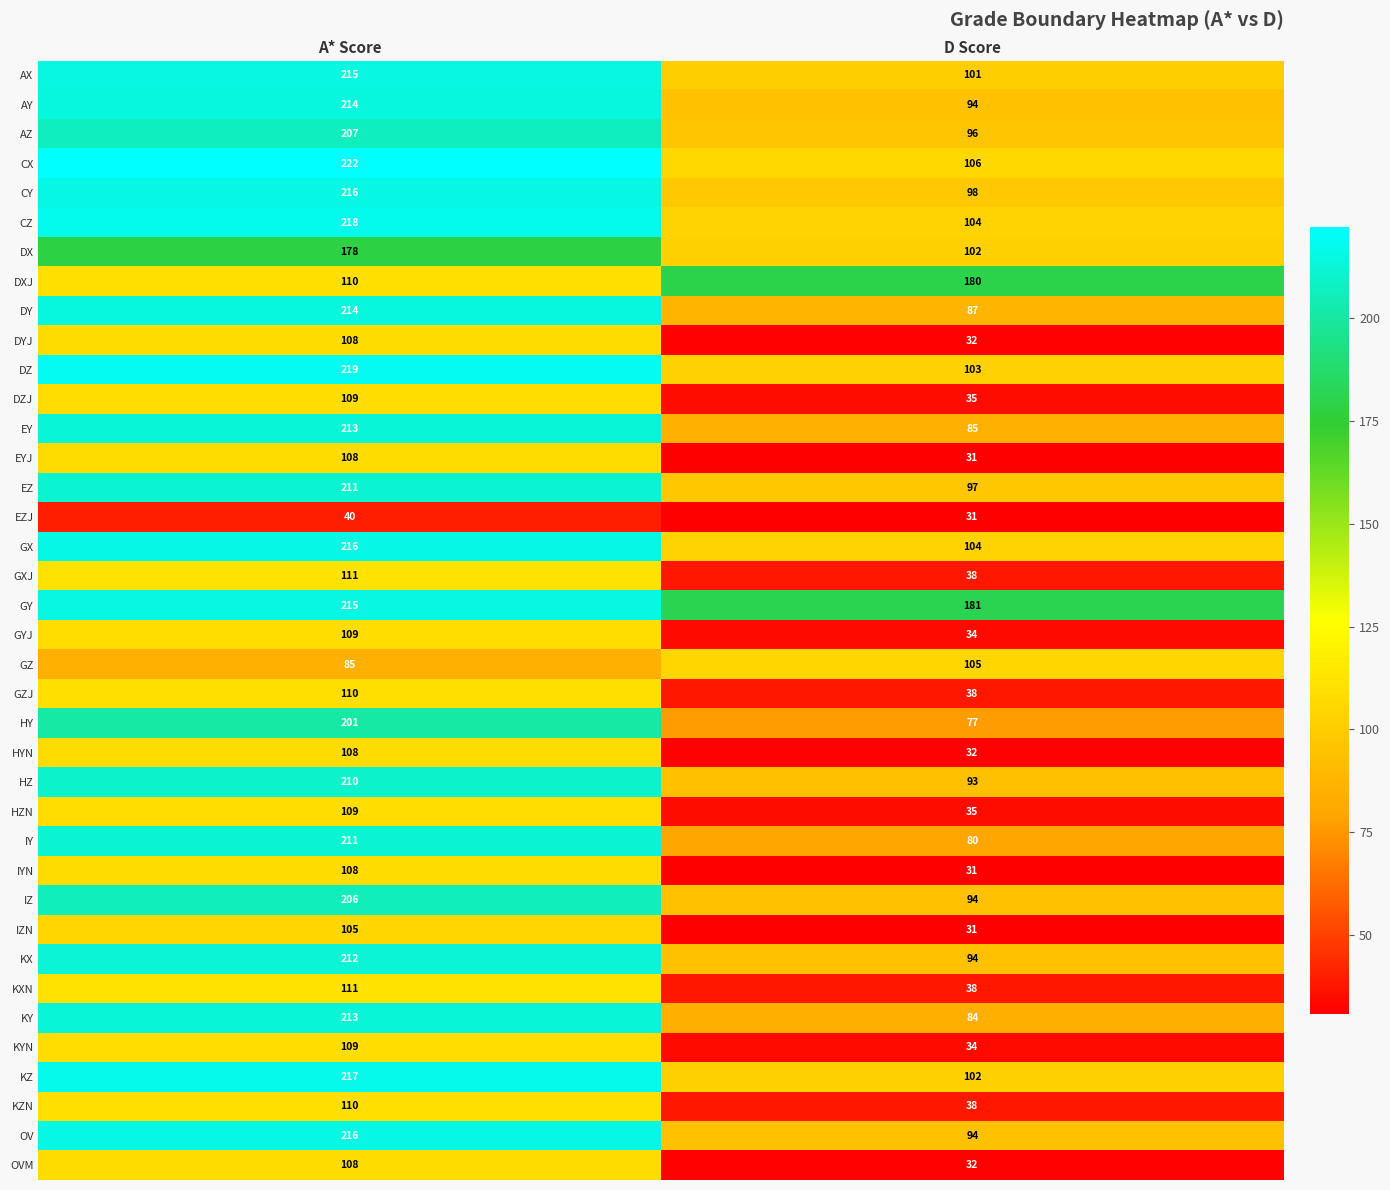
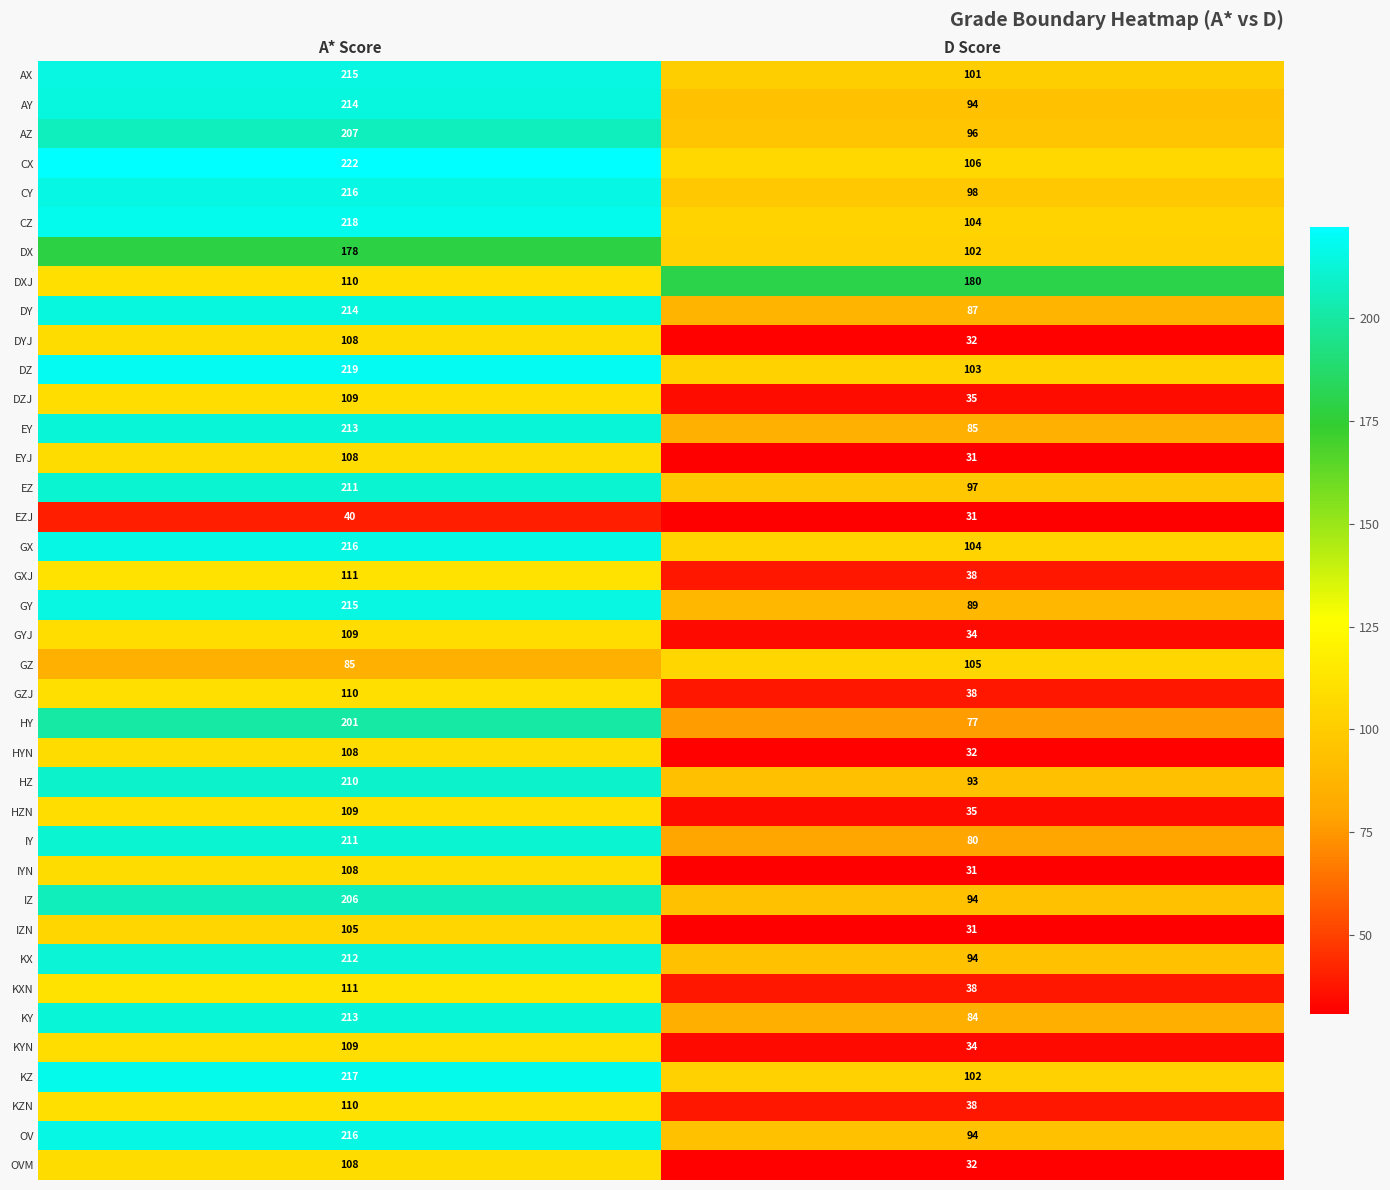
  {
    "AX": {
      "A* Score": 215,
      "D Score": 101
    },
    "AY": {
      "A* Score": 214,
      "D Score": 94
    },
    "AZ": {
      "A* Score": 207,
      "D Score": 96
    },
    "CX": {
      "A* Score": 222,
      "D Score": 106
    },
    "CY": {
      "A* Score": 216,
      "D Score": 98
    },
    "CZ": {
      "A* Score": 218,
      "D Score": 104
    },
    "DX": {
      "A* Score": 178,
      "D Score": 102
    },
    "DXJ": {
      "A* Score": 110,
      "D Score": 180
    },
    "DY": {
      "A* Score": 214,
      "D Score": 87
    },
    "DYJ": {
      "A* Score": 108,
      "D Score": 32
    },
    "DZ": {
      "A* Score": 219,
      "D Score": 103
    },
    "DZJ": {
      "A* Score": 109,
      "D Score": 35
    },
    "EY": {
      "A* Score": 213,
      "D Score": 85
    },
    "EYJ": {
      "A* Score": 108,
      "D Score": 31
    },
    "EZ": {
      "A* Score": 211,
      "D Score": 97
    },
    "EZJ": {
      "A* Score": 40,
      "D Score": 31
    },
    "GX": {
      "A* Score": 216,
      "D Score": 104
    },
    "GXJ": {
      "A* Score": 111,
      "D Score": 38
    },
    "GY": {
      "A* Score": 215,
-     "D Score": 181
+     "D Score": 89
    },
    "GYJ": {
      "A* Score": 109,
      "D Score": 34
    },
    "GZ": {
      "A* Score": 85,
      "D Score": 105
    },
    "GZJ": {
      "A* Score": 110,
      "D Score": 38
    },
    "HY": {
      "A* Score": 201,
      "D Score": 77
    },
    "HYN": {
      "A* Score": 108,
      "D Score": 32
    },
    "HZ": {
      "A* Score": 210,
      "D Score": 93
    },
    "HZN": {
      "A* Score": 109,
      "D Score": 35
    },
    "IY": {
      "A* Score": 211,
      "D Score": 80
    },
    "IYN": {
      "A* Score": 108,
      "D Score": 31
    },
    "IZ": {
      "A* Score": 206,
      "D Score": 94
    },
    "IZN": {
      "A* Score": 105,
      "D Score": 31
    },
    "KX": {
      "A* Score": 212,
      "D Score": 94
    },
    "KXN": {
      "A* Score": 111,
      "D Score": 38
    },
    "KY": {
      "A* Score": 213,
      "D Score": 84
    },
    "KYN": {
      "A* Score": 109,
      "D Score": 34
    },
    "KZ": {
      "A* Score": 217,
      "D Score": 102
    },
    "KZN": {
      "A* Score": 110,
      "D Score": 38
    },
    "OV": {
      "A* Score": 216,
      "D Score": 94
    },
    "OVM": {
      "A* Score": 108,
      "D Score": 32
    }
  }
